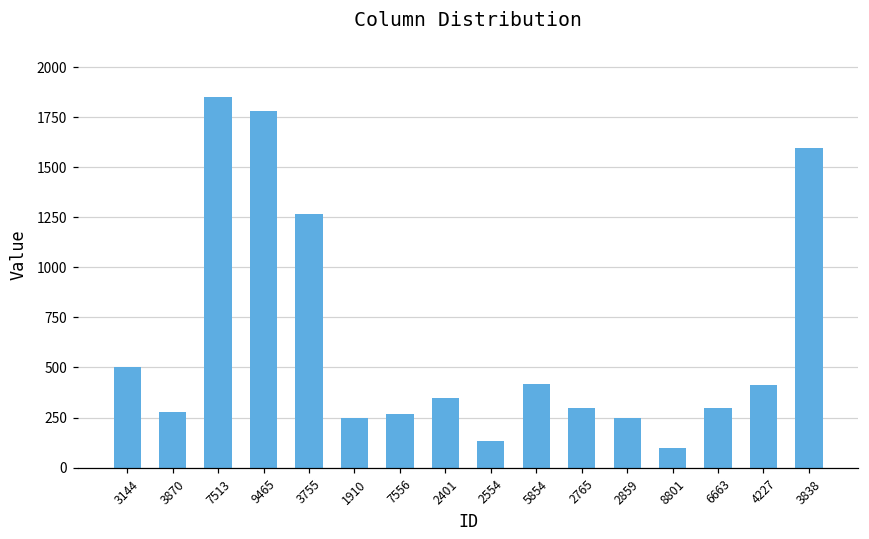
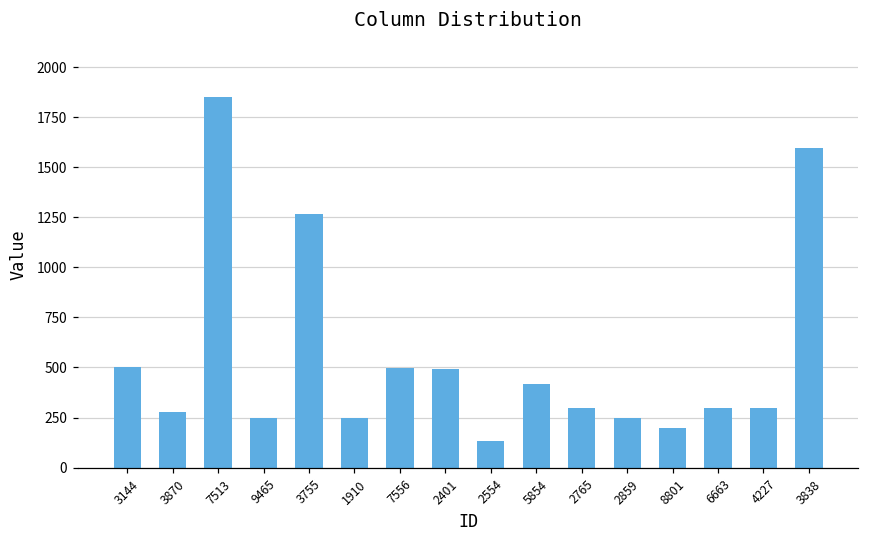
  {
    "3144": 500,
    "3870": 280,
    "7513": 1850,
-   "9465": 1780,
+   "9465": 250,
    "3755": 1270,
    "1910": 250,
-   "7556": 270,
-   "2401": 350,
+   "7556": 500,
+   "2401": 490,
    "2554": 130,
    "5854": 420,
    "2765": 300,
    "2859": 250,
-   "8801": 100,
+   "8801": 200,
    "6663": 300,
-   "4227": 410,
+   "4227": 300,
    "3838": 1600
  }
